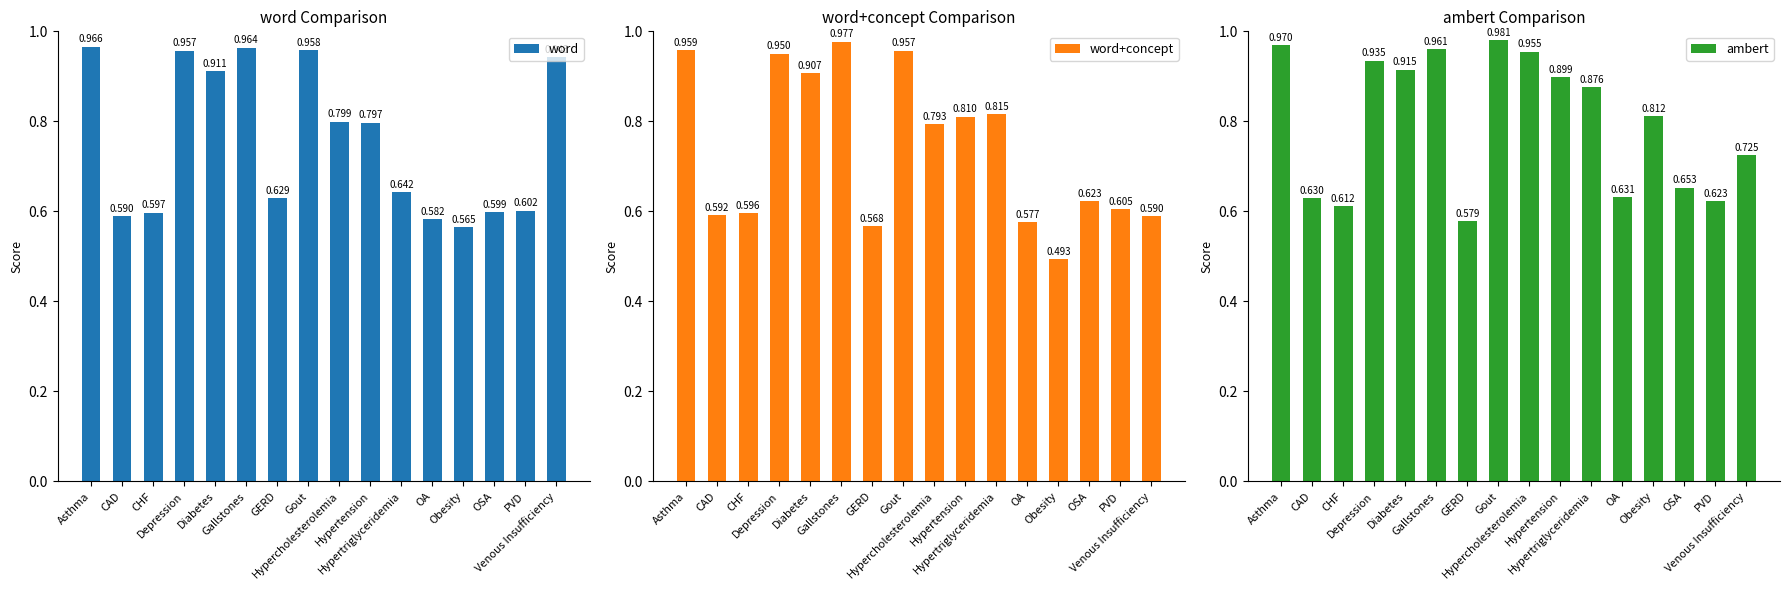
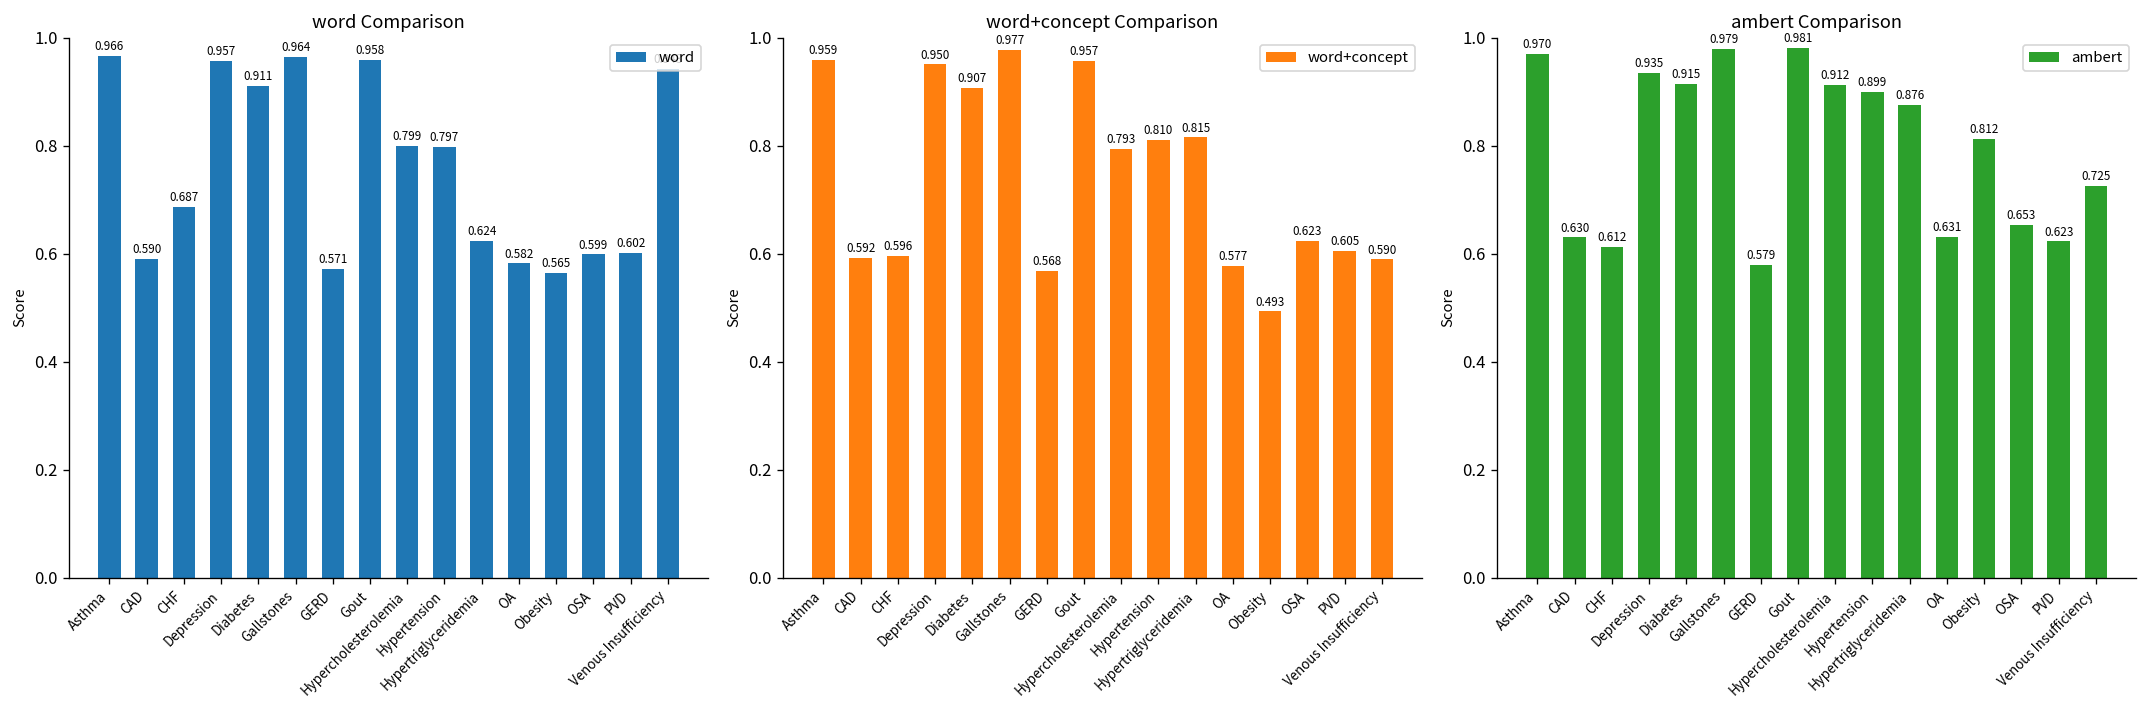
  {
    "word Comparison": {
      "Asthma": 0.966,
      "CAD": 0.590,
-     "CHF": 0.597,
+     "CHF": 0.687,
      "Depression": 0.957,
      "Diabetes": 0.911,
      "Gallstones": 0.964,
-     "GERD": 0.629,
+     "GERD": 0.571,
      "Gout": 0.958,
      "Hypercholesterolemia": 0.799,
      "Hypertension": 0.797,
-     "Hypertriglyceridemia": 0.642,
+     "Hypertriglyceridemia": 0.624,
      "OA": 0.582,
      "Obesity": 0.565,
      "OSA": 0.599,
      "PVD": 0.602
    },
    "word+concept Comparison": {
      "Asthma": 0.959,
      "CAD": 0.592,
      "CHF": 0.596,
      "Depression": 0.950,
      "Diabetes": 0.907,
      "Gallstones": 0.977,
      "GERD": 0.568,
      "Gout": 0.957,
      "Hypercholesterolemia": 0.793,
      "Hypertension": 0.810,
      "Hypertriglyceridemia": 0.815,
      "OA": 0.577,
      "Obesity": 0.493,
      "OSA": 0.623,
      "PVD": 0.605,
      "Venous Insufficiency": 0.590
    },
    "ambert Comparison": {
      "Asthma": 0.970,
      "CAD": 0.630,
      "CHF": 0.612,
      "Depression": 0.935,
      "Diabetes": 0.915,
-     "Gallstones": 0.961,
+     "Gallstones": 0.979,
      "GERD": 0.579,
      "Gout": 0.981,
-     "Hypercholesterolemia": 0.955,
+     "Hypercholesterolemia": 0.912,
      "Hypertension": 0.899,
      "Hypertriglyceridemia": 0.876,
      "OA": 0.631,
      "Obesity": 0.812,
      "OSA": 0.653,
      "PVD": 0.623,
      "Venous Insufficiency": 0.725
    }
  }
